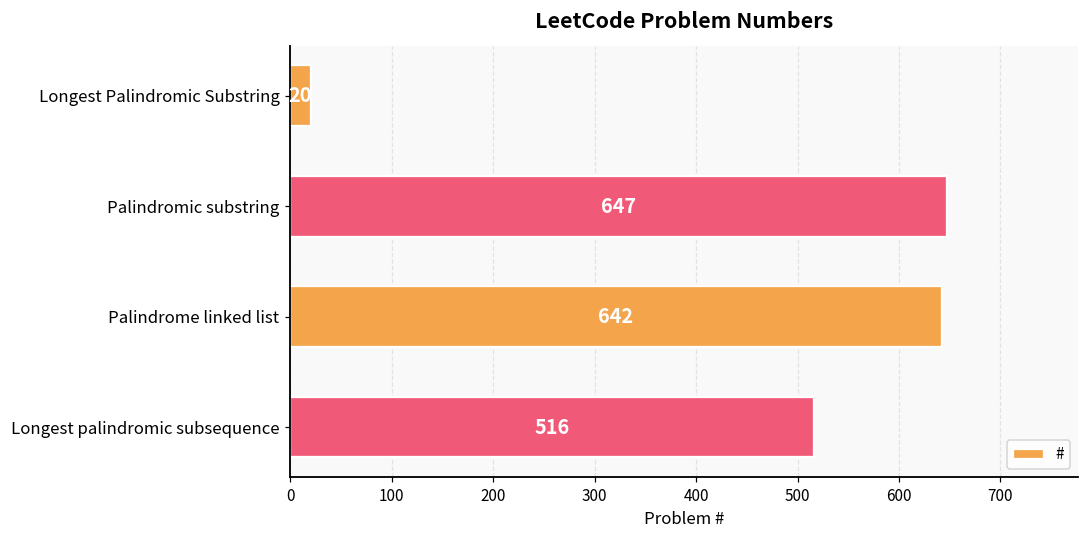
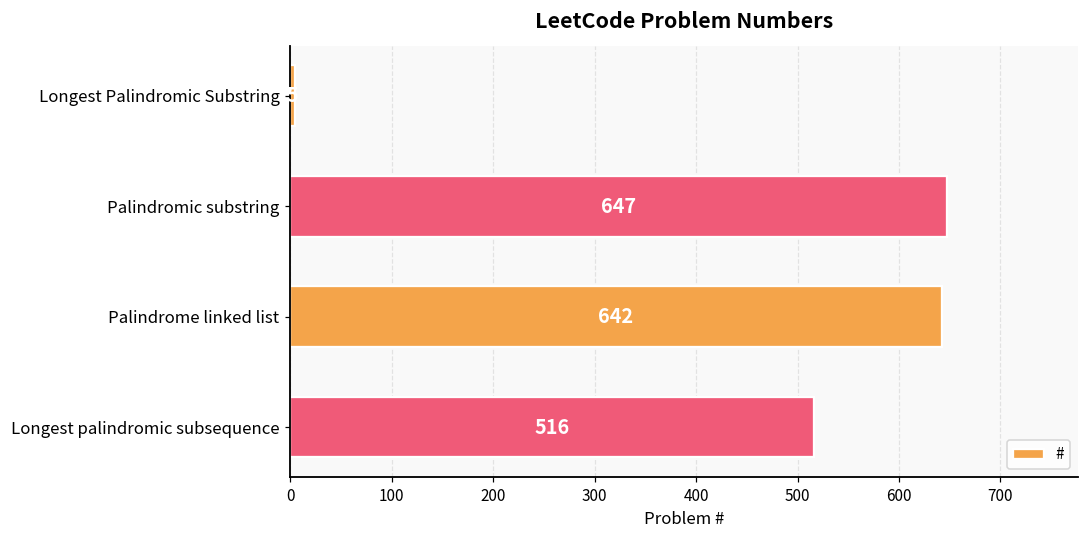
  {
-   "Longest Palindromic Substring": 20
+   "Longest Palindromic Substring": 10
  }
